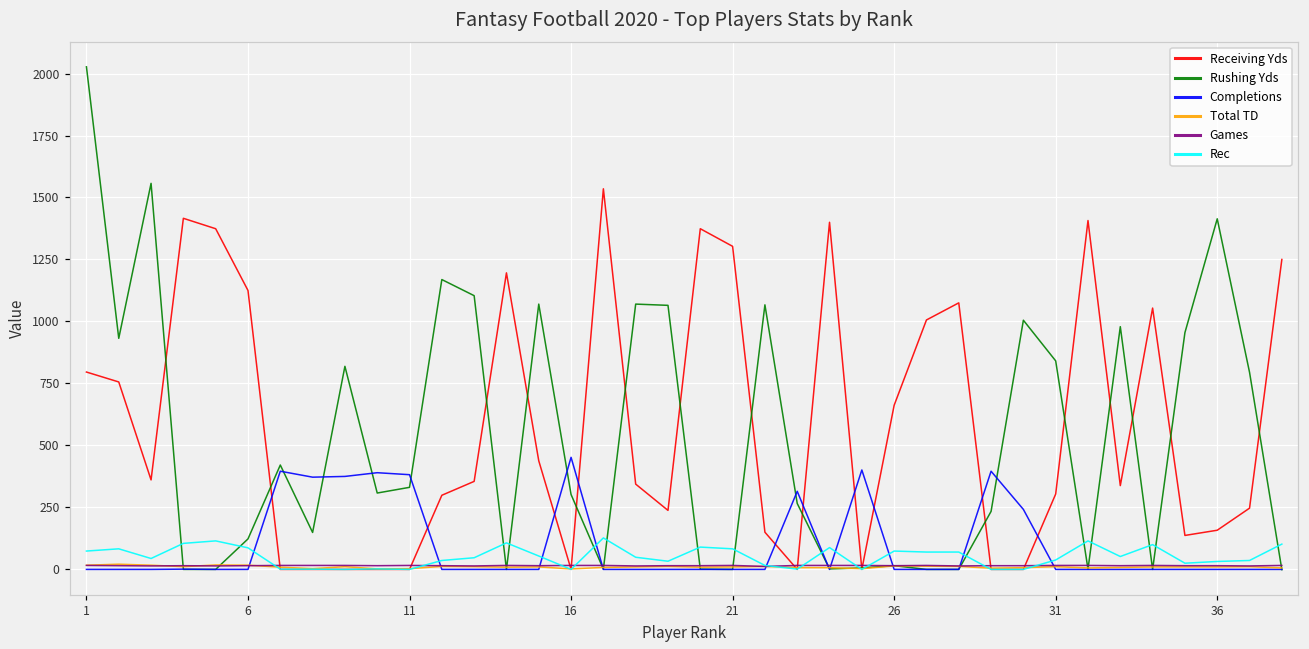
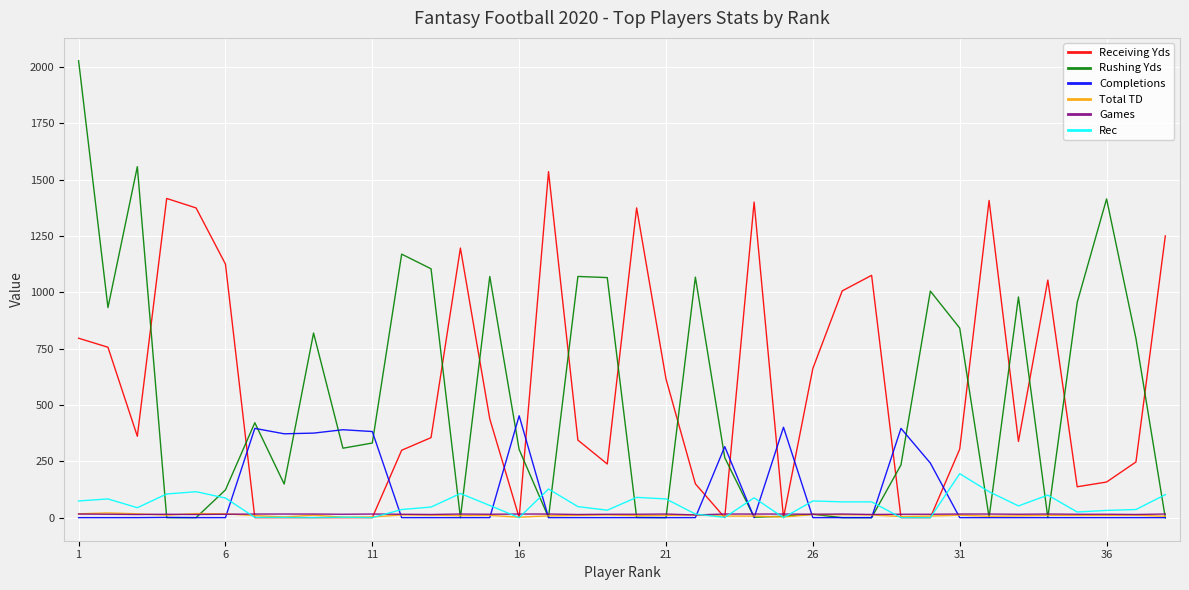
  {
    "Receiving Yds": {
      "1": 800,
      "6": 1130,
-     "21": 1300,
+     "21": 620,
      "26": 660,
      "31": 300,
      "36": 160
    },
    "Rushing Yds": {
      "1": 2030,
      "6": 120,
      "11": 330,
      "16": 300,
      "31": 840,
      "36": 1410
    },
    "Completions": {
      "1": 0,
      "6": 0,
      "11": 380,
      "16": 450,
      "26": 0
    },
    "Games": {
      "11": 20,
      "16": 20
    },
    "Rec": {
      "1": 70,
      "6": 90,
      "21": 80,
      "26": 70,
-     "31": 40,
+     "31": 200,
      "36": 30
    }
  }
